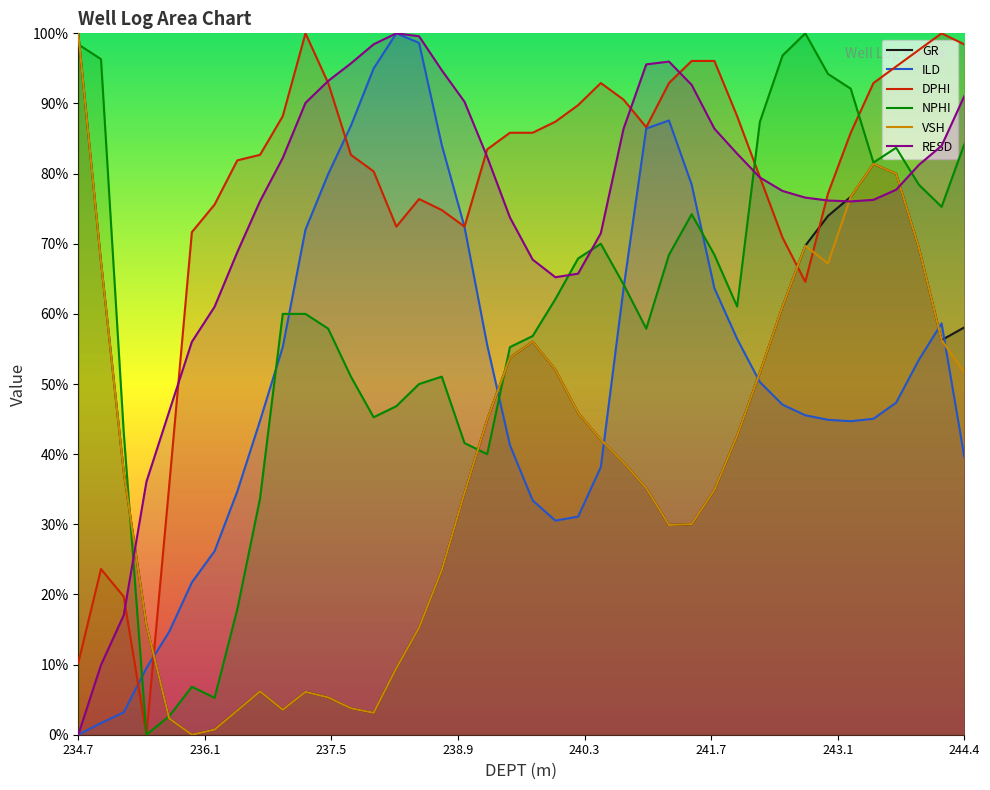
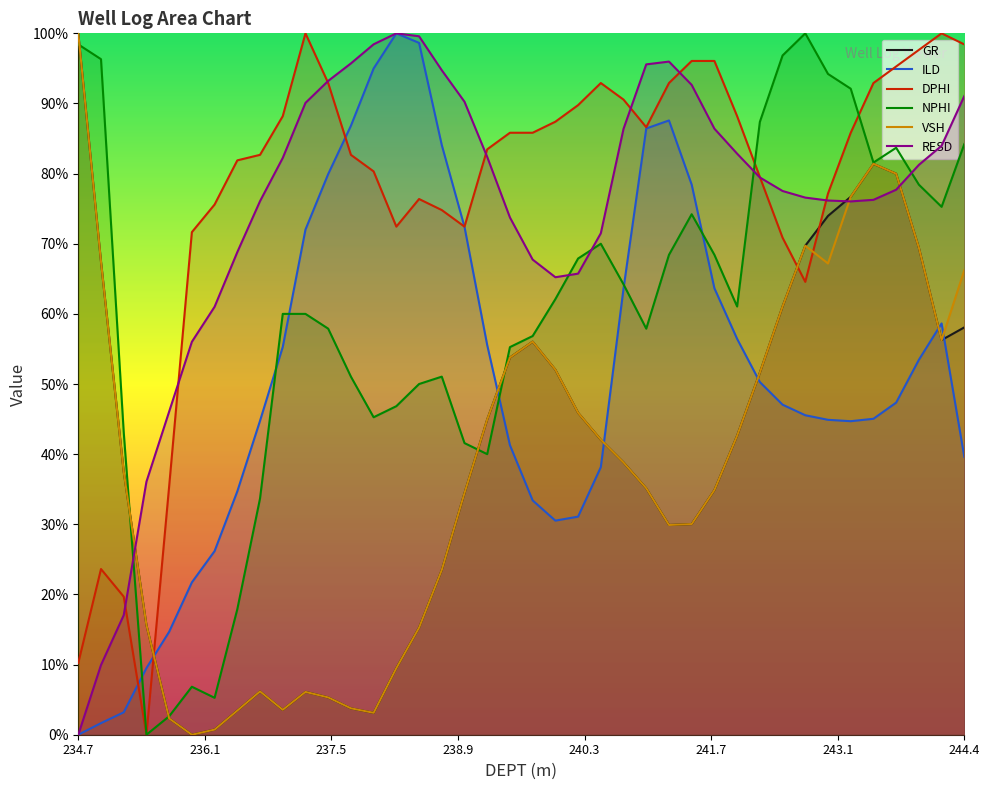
  {
    "GR": {
      "244.4": "58%"
    },
    "ILD": {
      "244.4": "40%"
    },
    "DPHI": {
      "234.7": "10%",
      "244.4": "98%"
    },
    "NPHI": {
      "234.7": "98%",
      "244.4": "84%"
    },
    "VSH": {
-     "244.4": "52%"
+     "244.4": "66%"
    },
    "RESD": {
      "244.4": "91%"
    }
  }
